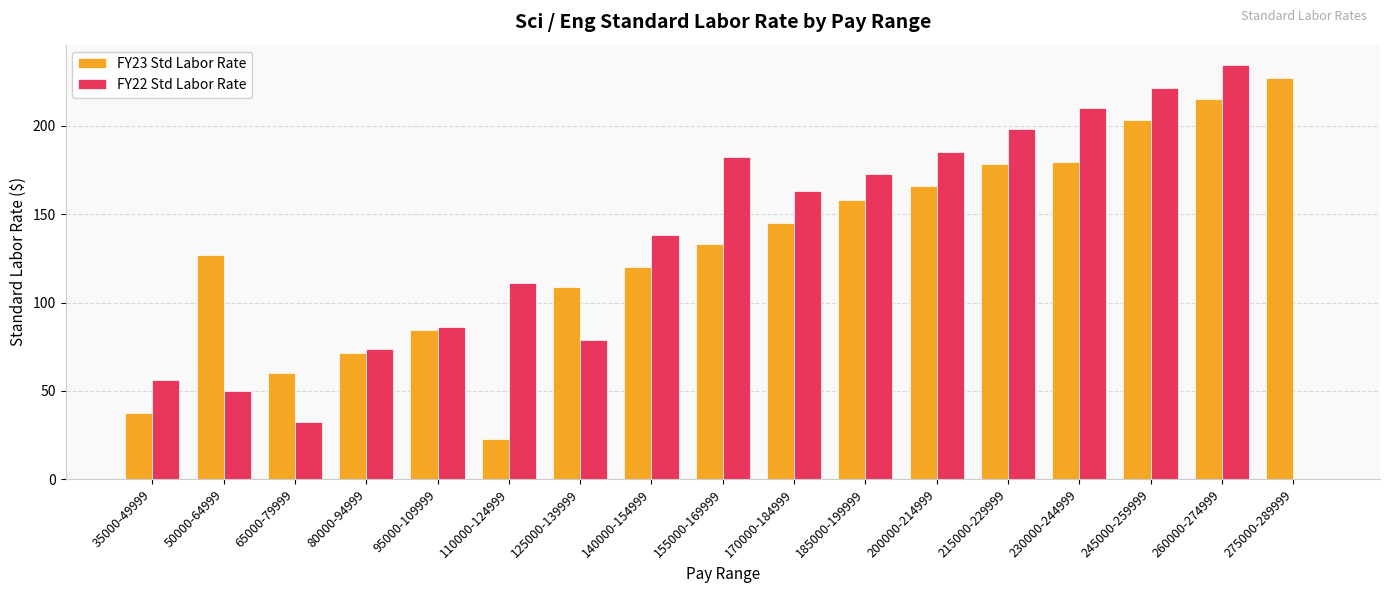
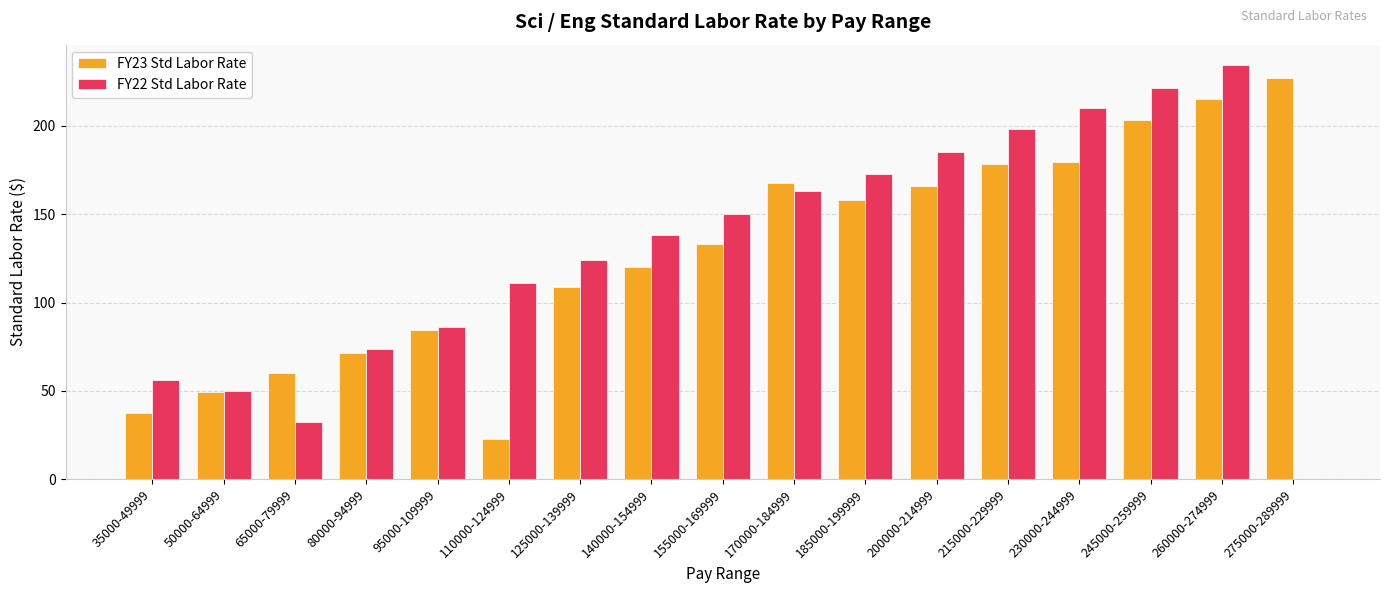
  {
    "FY23 Std Labor Rate": {
      "35000-49999": 38,
-     "50000-64999": 127,
+     "50000-64999": 49,
      "65000-79999": 60,
      "80000-94999": 71,
      "95000-109999": 84,
      "110000-124999": 23,
      "125000-139999": 109,
      "140000-154999": 120,
      "155000-169999": 133,
-     "170000-184999": 145,
+     "170000-184999": 168,
      "185000-199999": 158,
      "200000-214999": 166,
      "215000-229999": 178,
      "230000-244999": 179,
      "245000-259999": 203,
      "260000-274999": 215,
      "275000-289999": 227
    },
    "FY22 Std Labor Rate": {
      "35000-49999": 56,
      "50000-64999": 50,
      "65000-79999": 32,
      "80000-94999": 74,
      "95000-109999": 86,
      "110000-124999": 111,
-     "125000-139999": 79,
+     "125000-139999": 124,
      "140000-154999": 138,
-     "155000-169999": 182,
+     "155000-169999": 150,
      "170000-184999": 163,
      "185000-199999": 173,
      "200000-214999": 185,
      "215000-229999": 198,
      "230000-244999": 210,
      "245000-259999": 221,
      "260000-274999": 234,
      "275000-289999": 0
    }
  }
